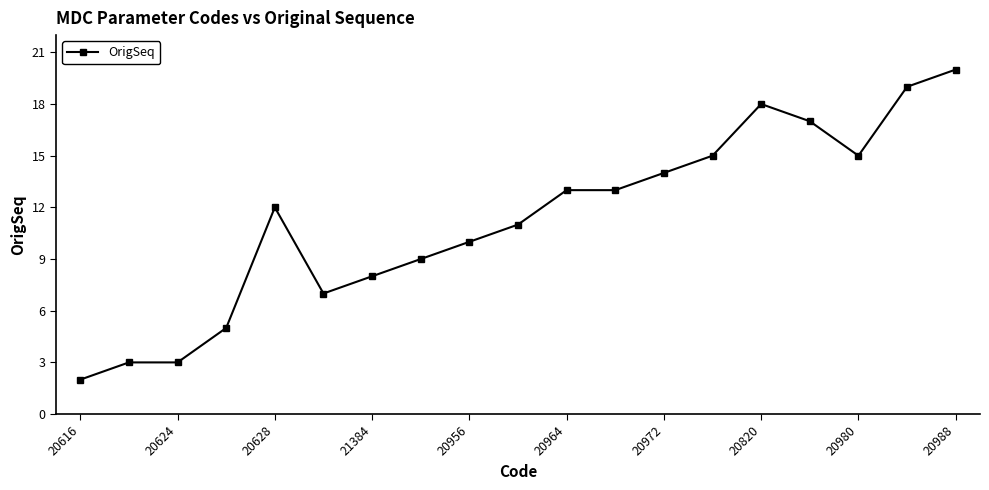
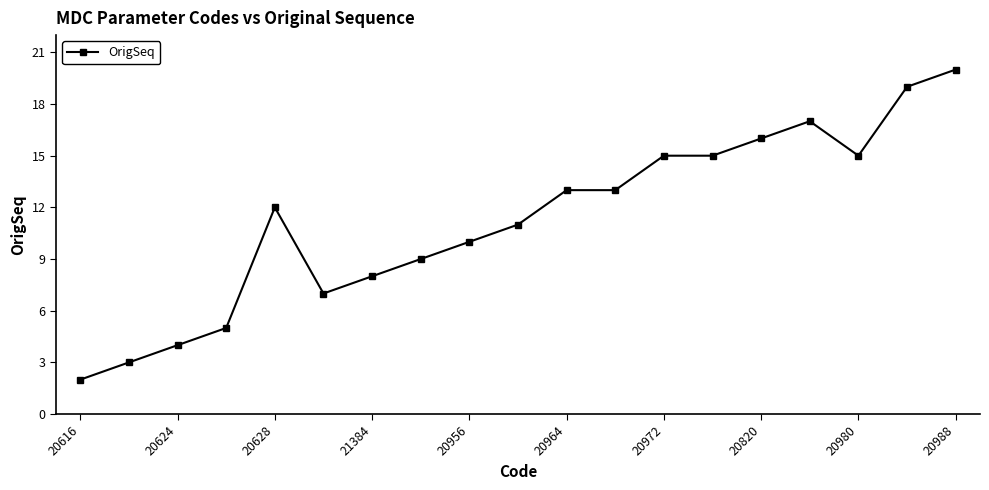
  {
    "20616": 2,
-   "20624": 3,
+   "20624": 4,
    "20628": 12,
    "21384": 8,
    "20956": 10,
    "20964": 13,
-   "20972": 14,
-   "20820": 18,
+   "20972": 15,
+   "20820": 16,
    "20980": 15,
    "20988": 20
  }
